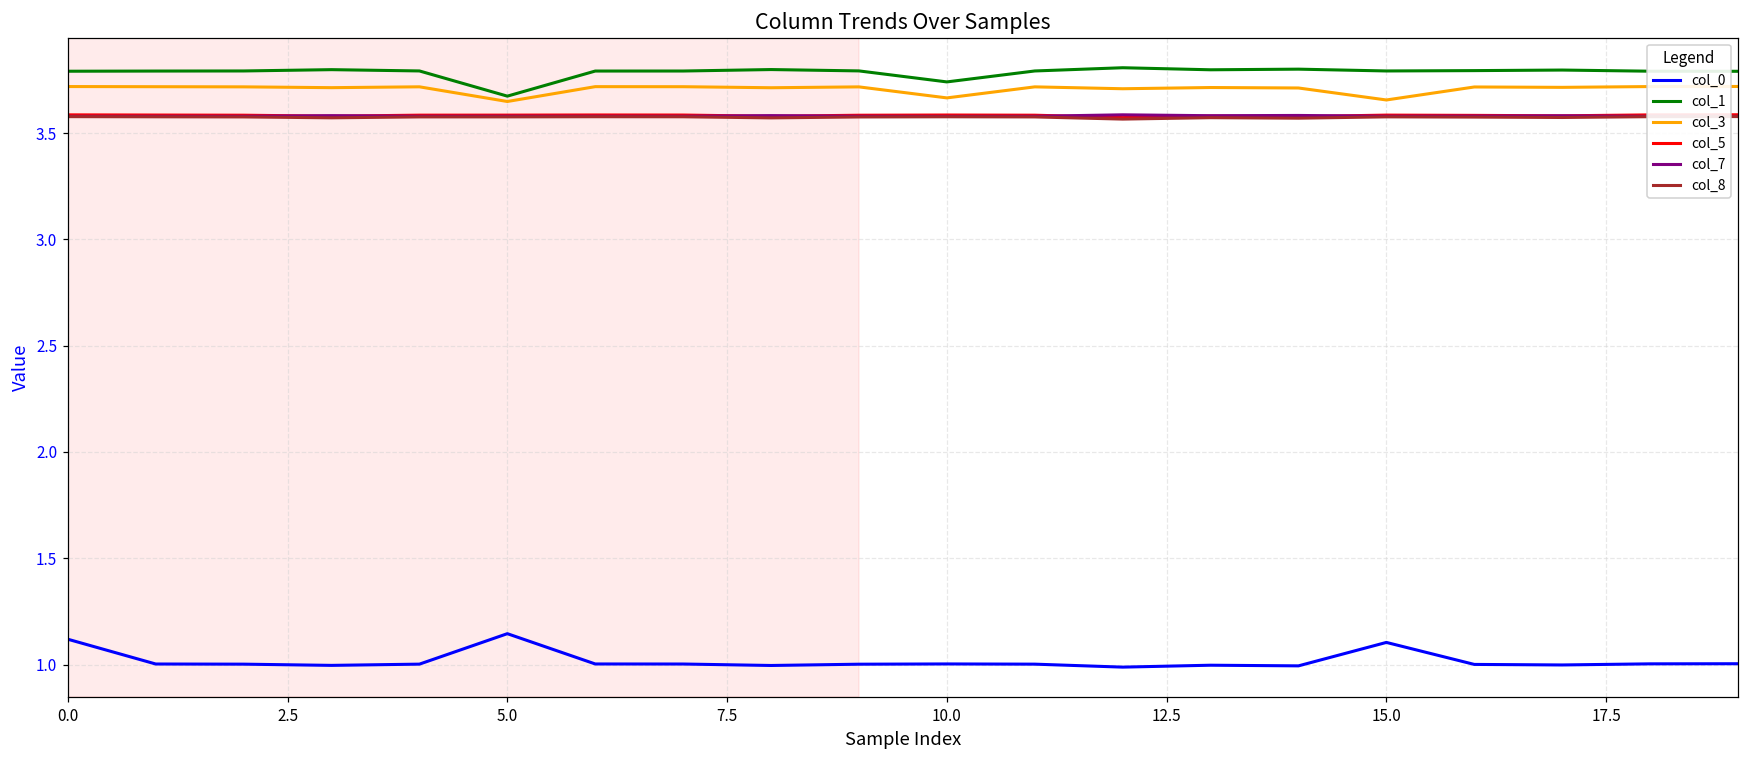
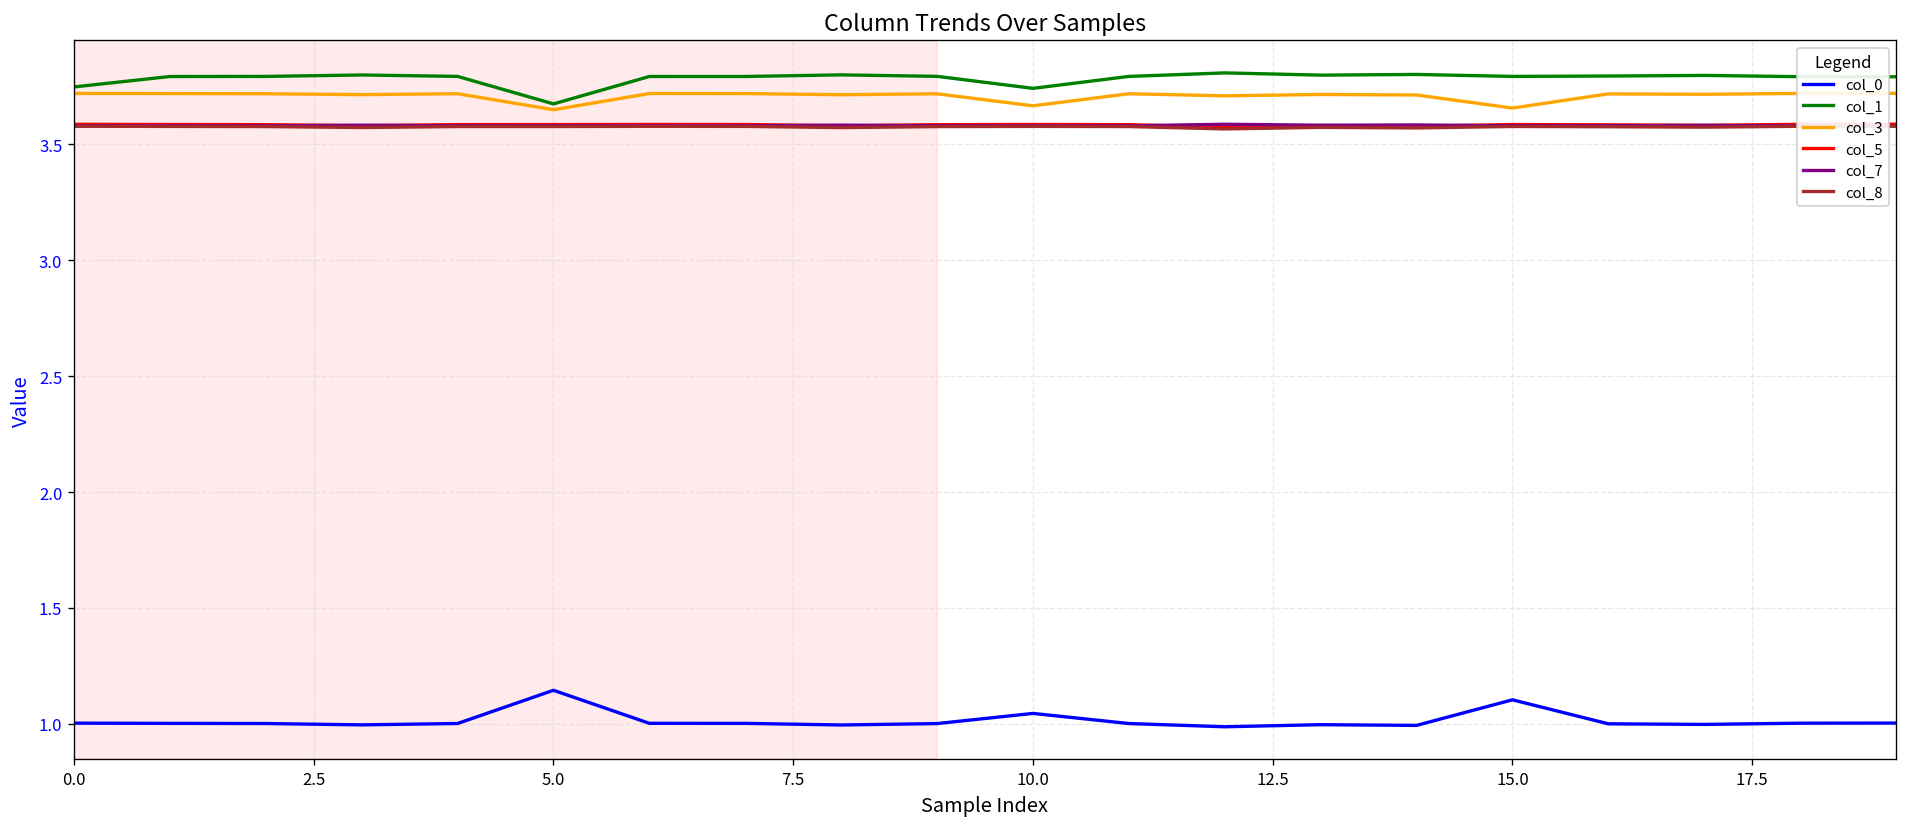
  {
    "col_0": {
-     "0.0": 1.12,
+     "0.0": 1.00,
      "5.0": 1.15,
-     "10.0": 1.00,
+     "10.0": 1.05,
      "15.0": 1.10
    },
    "col_1": {
-     "0.0": 3.79,
+     "0.0": 3.75,
      "5.0": 3.67,
      "10.0": 3.74,
      "15.0": 3.79
    },
    "col_3": {
      "0.0": 3.72,
      "5.0": 3.65,
      "10.0": 3.67,
      "15.0": 3.66
    }
  }
